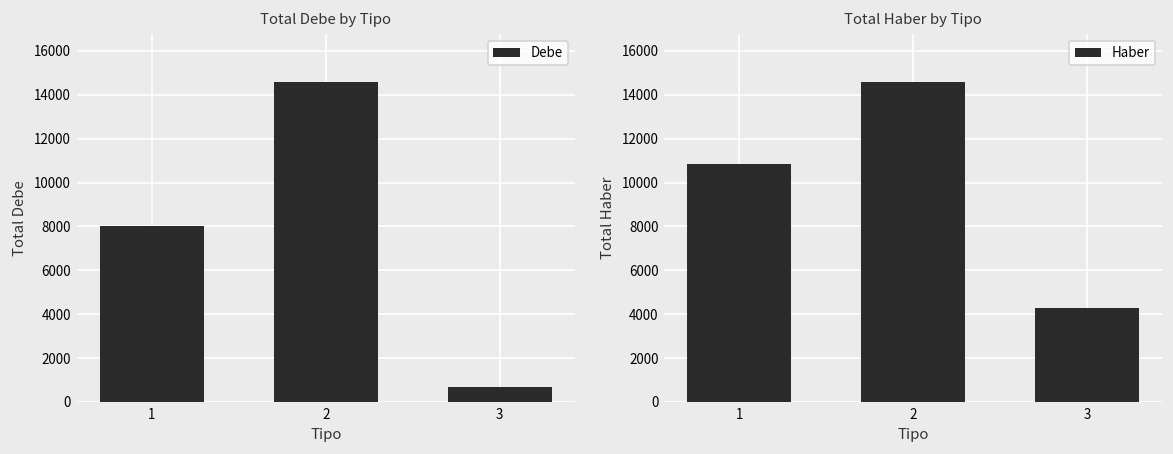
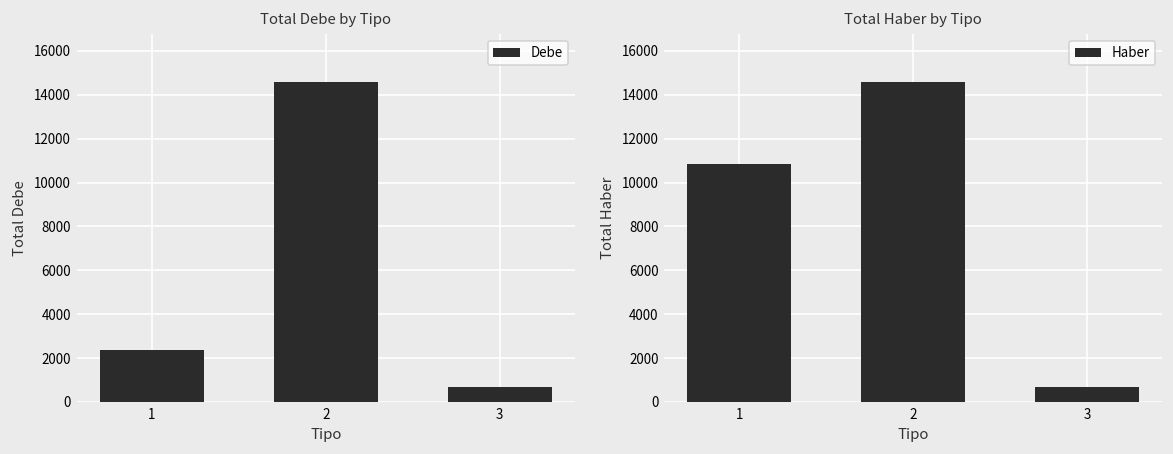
  {
    "Total Debe by Tipo": {
-     "1": 8000,
+     "1": 2300,
      "2": 14600,
      "3": 700
    },
    "Total Haber by Tipo": {
      "1": 10800,
      "2": 14600,
-     "3": 4300
+     "3": 700
    }
  }
